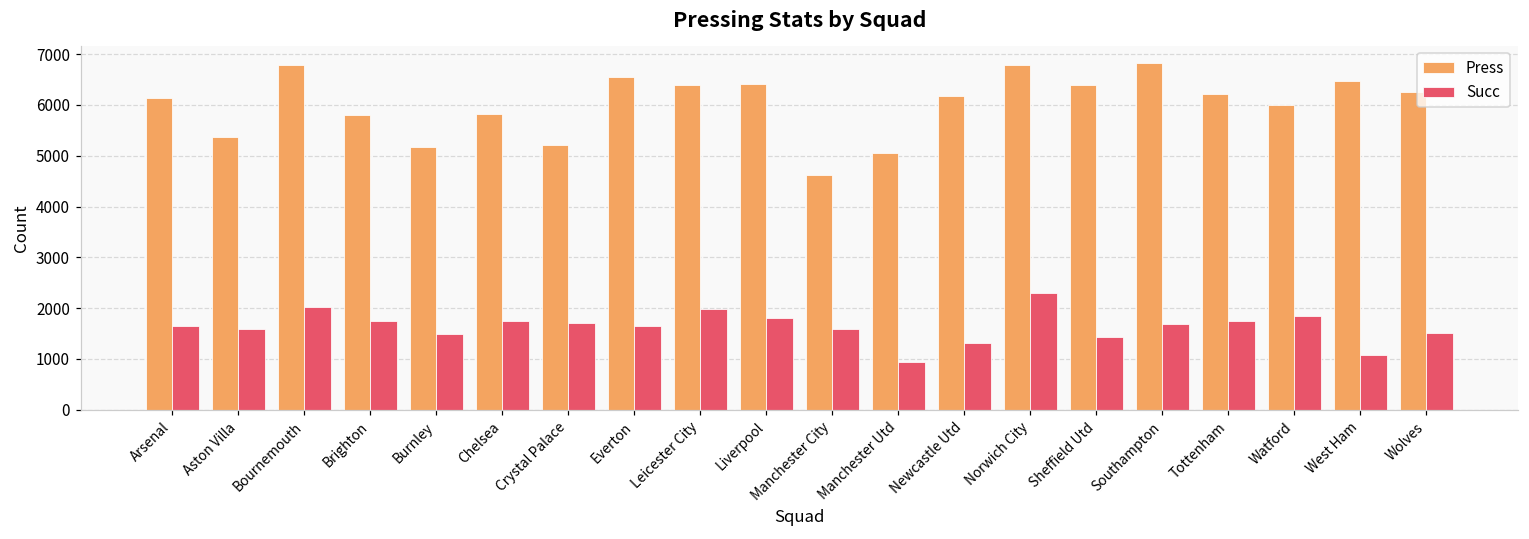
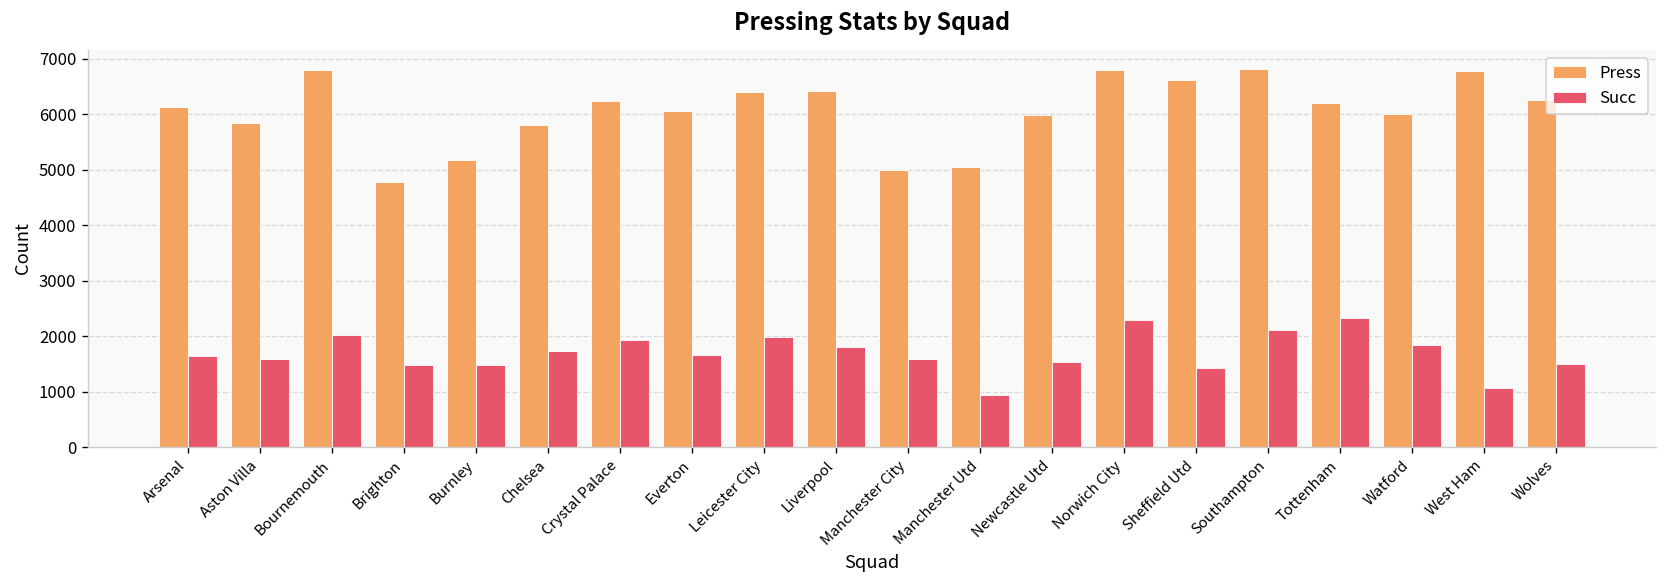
  {
    "Press": {
      "Arsenal": 6100,
-     "Aston Villa": 5400,
+     "Aston Villa": 5800,
      "Bournemouth": 6800,
-     "Brighton": 5800,
+     "Brighton": 4800,
      "Burnley": 5200,
      "Chelsea": 5800,
-     "Crystal Palace": 5200,
-     "Everton": 6500,
+     "Crystal Palace": 6300,
+     "Everton": 6100,
      "Leicester City": 6400,
      "Liverpool": 6400,
-     "Manchester City": 4600,
+     "Manchester City": 5000,
      "Manchester Utd": 5100,
-     "Newcastle Utd": 6200,
+     "Newcastle Utd": 6000,
      "Norwich City": 6800,
-     "Sheffield Utd": 6400,
+     "Sheffield Utd": 6600,
      "Southampton": 6800,
      "Tottenham": 6200,
      "Watford": 6000,
-     "West Ham": 6500,
+     "West Ham": 6800,
      "Wolves": 6300
    },
    "Succ": {
      "Arsenal": 1600,
      "Aston Villa": 1600,
      "Bournemouth": 2000,
-     "Brighton": 1700,
+     "Brighton": 1500,
      "Burnley": 1500,
      "Chelsea": 1700,
-     "Crystal Palace": 1700,
+     "Crystal Palace": 1900,
      "Everton": 1700,
      "Leicester City": 2000,
      "Liverpool": 1800,
      "Manchester City": 1600,
      "Manchester Utd": 900,
-     "Newcastle Utd": 1300,
+     "Newcastle Utd": 1500,
      "Norwich City": 2300,
      "Sheffield Utd": 1400,
-     "Southampton": 1700,
-     "Tottenham": 1800,
+     "Southampton": 2100,
+     "Tottenham": 2300,
      "Watford": 1800,
      "West Ham": 1100,
      "Wolves": 1500
    }
  }
